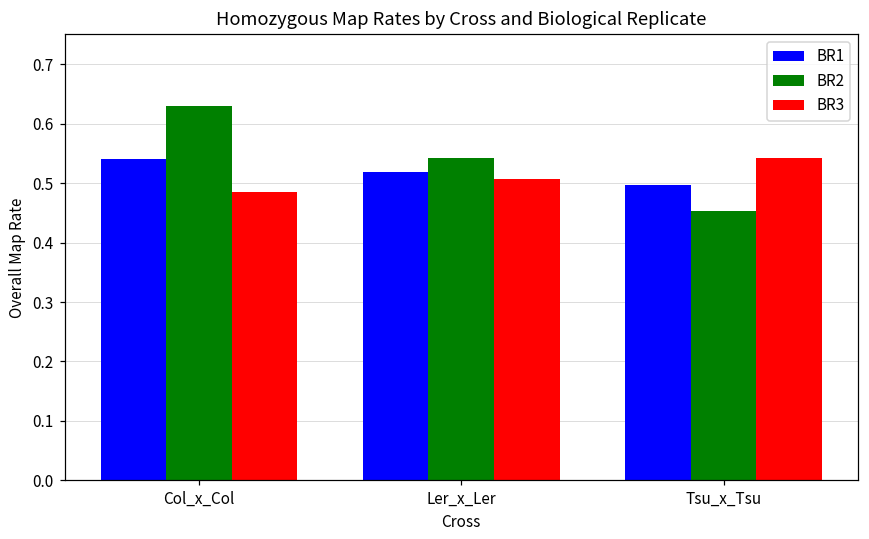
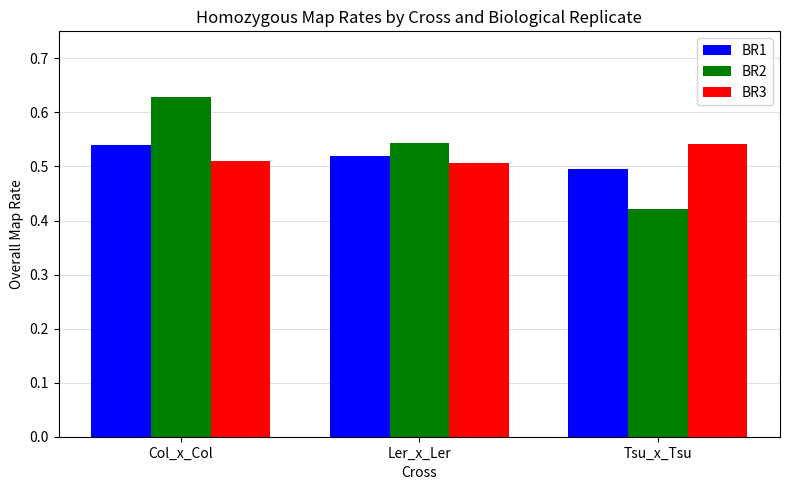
  {
    "BR1": {
      "Col_x_Col": 0.54,
      "Ler_x_Ler": 0.52,
      "Tsu_x_Tsu": 0.50
    },
    "BR2": {
      "Col_x_Col": 0.63,
      "Ler_x_Ler": 0.54,
-     "Tsu_x_Tsu": 0.45
+     "Tsu_x_Tsu": 0.42
    },
    "BR3": {
-     "Col_x_Col": 0.48,
+     "Col_x_Col": 0.51,
      "Ler_x_Ler": 0.51,
      "Tsu_x_Tsu": 0.54
    }
  }
